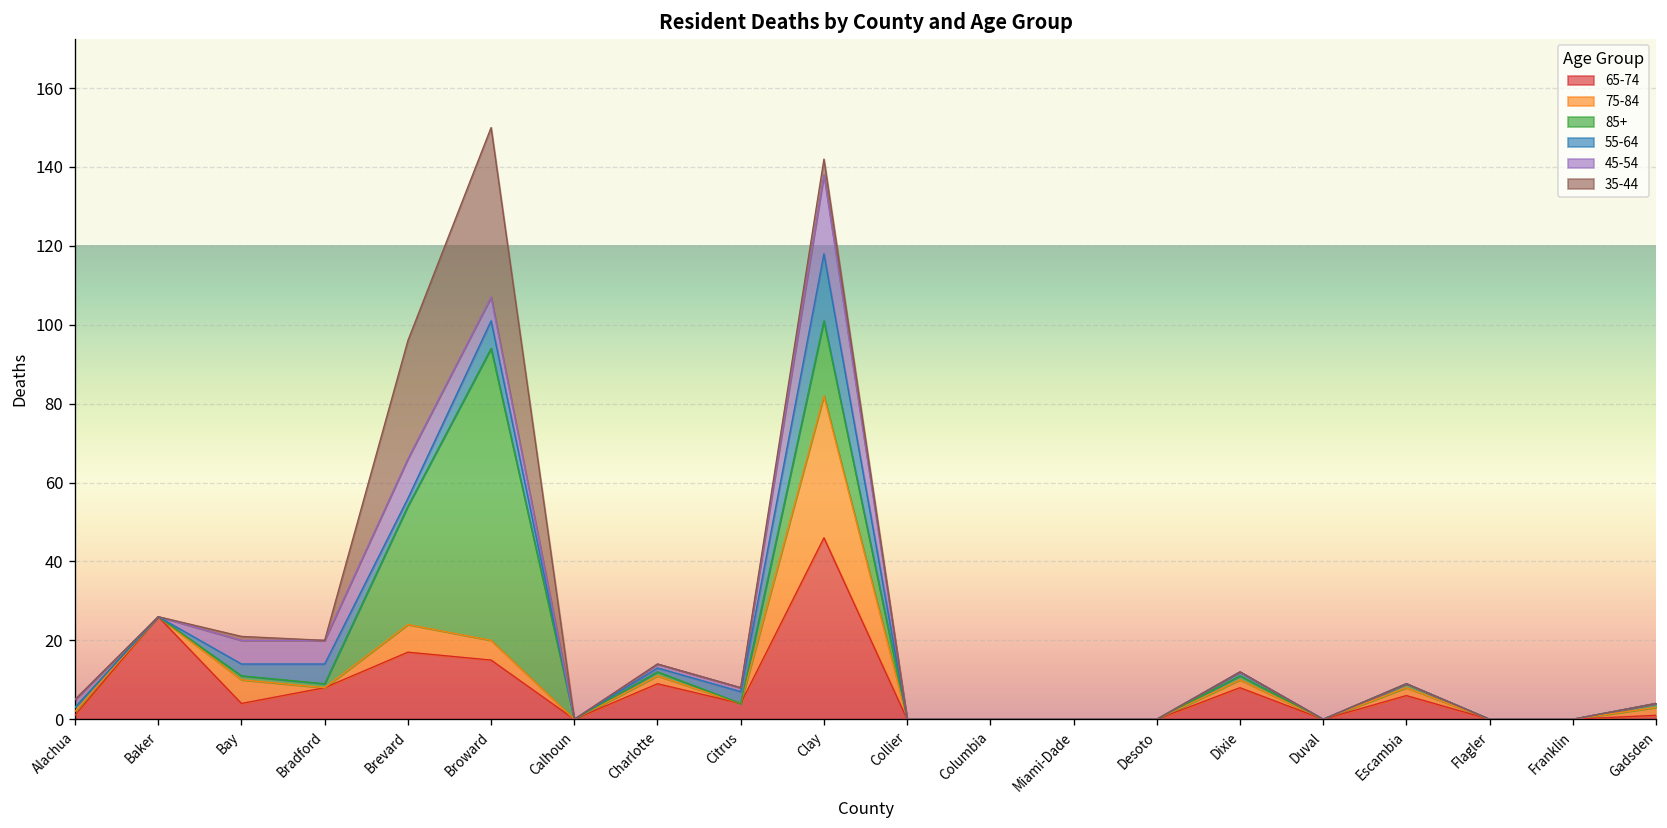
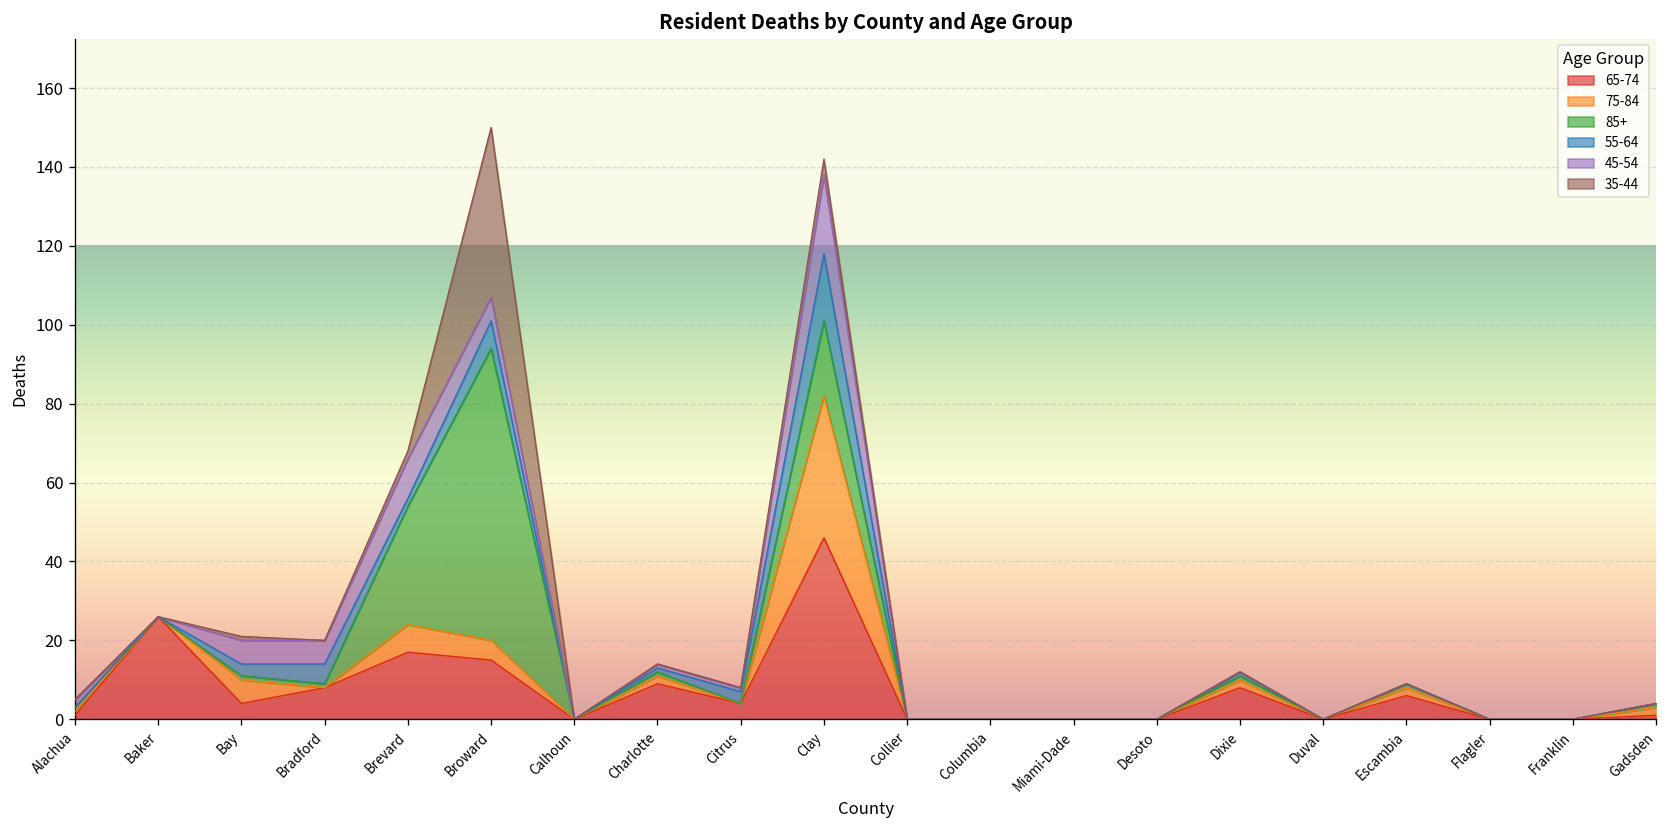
  {
    "65-74": {
      "Alachua": 1,
      "Bay": 4,
      "Brevard": 17,
      "Broward": 15,
      "Charlotte": 9,
      "Clay": 46,
      "Dixie": 8,
      "Escambia": 6,
      "Gadsden": 1
    },
    "75-84": {
      "Alachua": 1,
      "Bay": 6,
      "Brevard": 7,
      "Broward": 5,
      "Charlotte": 2,
      "Clay": 36,
      "Dixie": 2,
      "Escambia": 2,
      "Gadsden": 2
    },
    "85+": {
      "Bay": 1,
      "Bradford": 1,
      "Brevard": 30,
      "Broward": 74,
      "Charlotte": 1,
      "Clay": 19,
      "Dixie": 1
    },
    "55-64": {
      "Bay": 3,
      "Bradford": 5,
      "Brevard": 2,
      "Broward": 7,
      "Charlotte": 1,
      "Citrus": 3,
      "Clay": 17
    },
    "45-54": {
      "Bay": 6,
      "Brevard": 10,
      "Broward": 6,
      "Clay": 20
    },
    "35-44": {
      "Bay": 1,
-     "Brevard": 30,
+     "Brevard": 2,
      "Broward": 43,
      "Clay": 4
    }
  }
